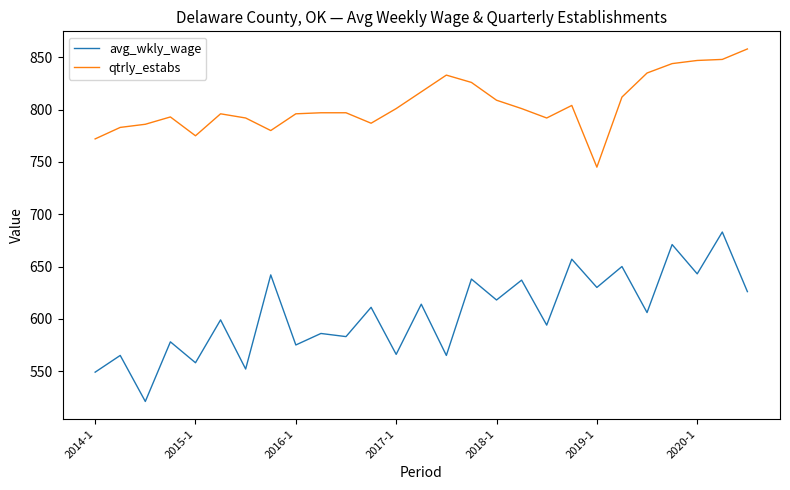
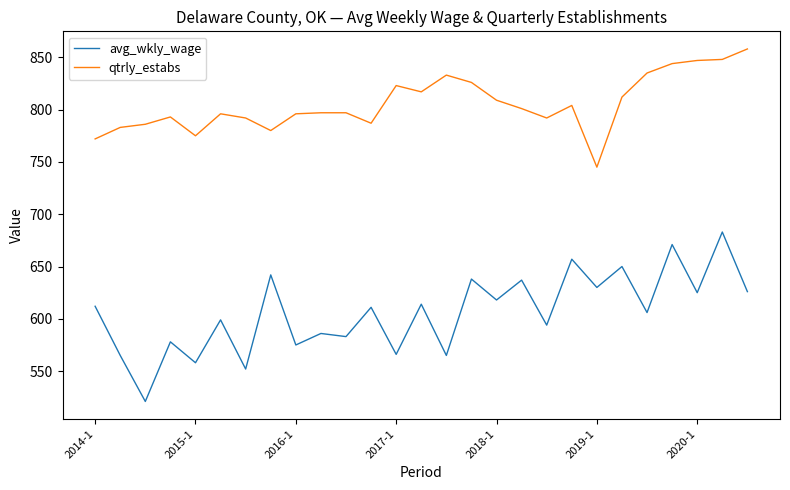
  {
    "avg_wkly_wage": {
-     "2014-1": 549,
+     "2014-1": 612,
      "2015-1": 558,
      "2016-1": 575,
      "2017-1": 566,
      "2018-1": 618,
      "2019-1": 630,
-     "2020-1": 643
+     "2020-1": 625
    },
    "qtrly_estabs": {
      "2014-1": 772,
      "2015-1": 775,
      "2016-1": 796,
-     "2017-1": 801,
+     "2017-1": 823,
      "2018-1": 809,
      "2019-1": 745,
      "2020-1": 847
    }
  }
